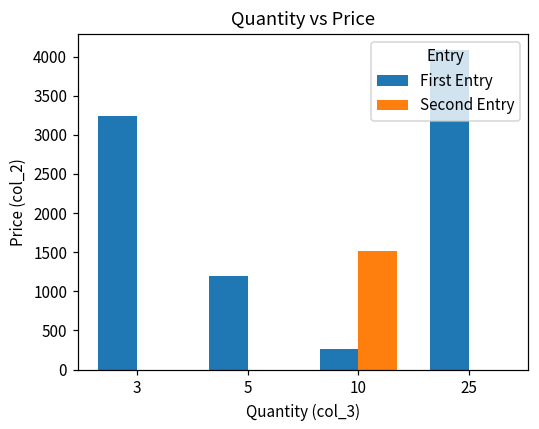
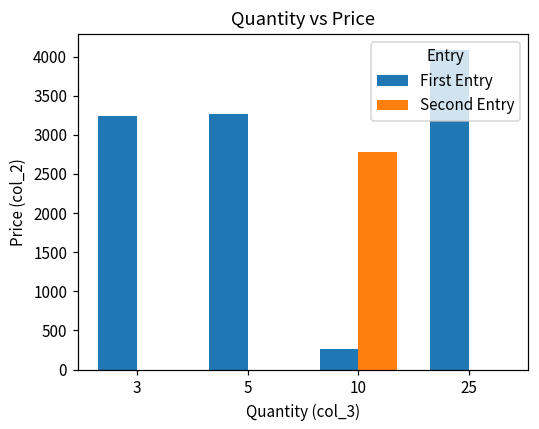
  {
    "First Entry": {
      "3": 3200,
-     "5": 1200,
+     "5": 3300,
      "10": 300
    },
    "Second Entry": {
      "3": 0,
      "5": 0,
-     "10": 1500,
+     "10": 2800,
      "25": 0
    }
  }
